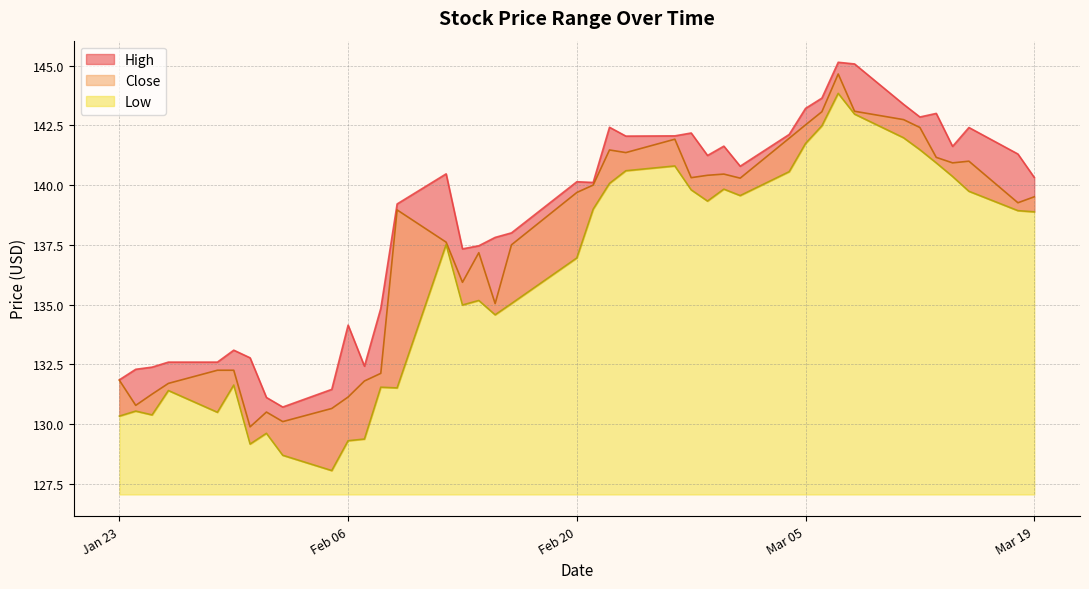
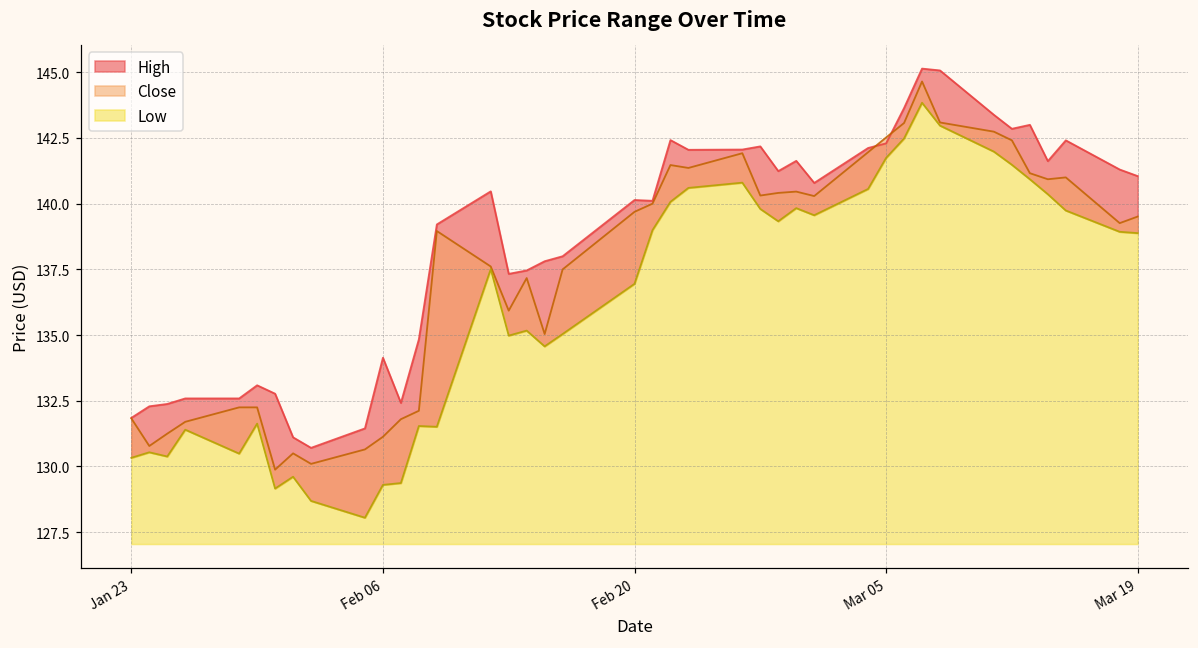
  {
    "High": {
      "Feb 06": 134.1,
      "Feb 20": 140.1,
-     "Mar 05": 143.2,
-     "Mar 19": 140.3
+     "Mar 05": 142.3,
+     "Mar 19": 141.0
    }
  }
